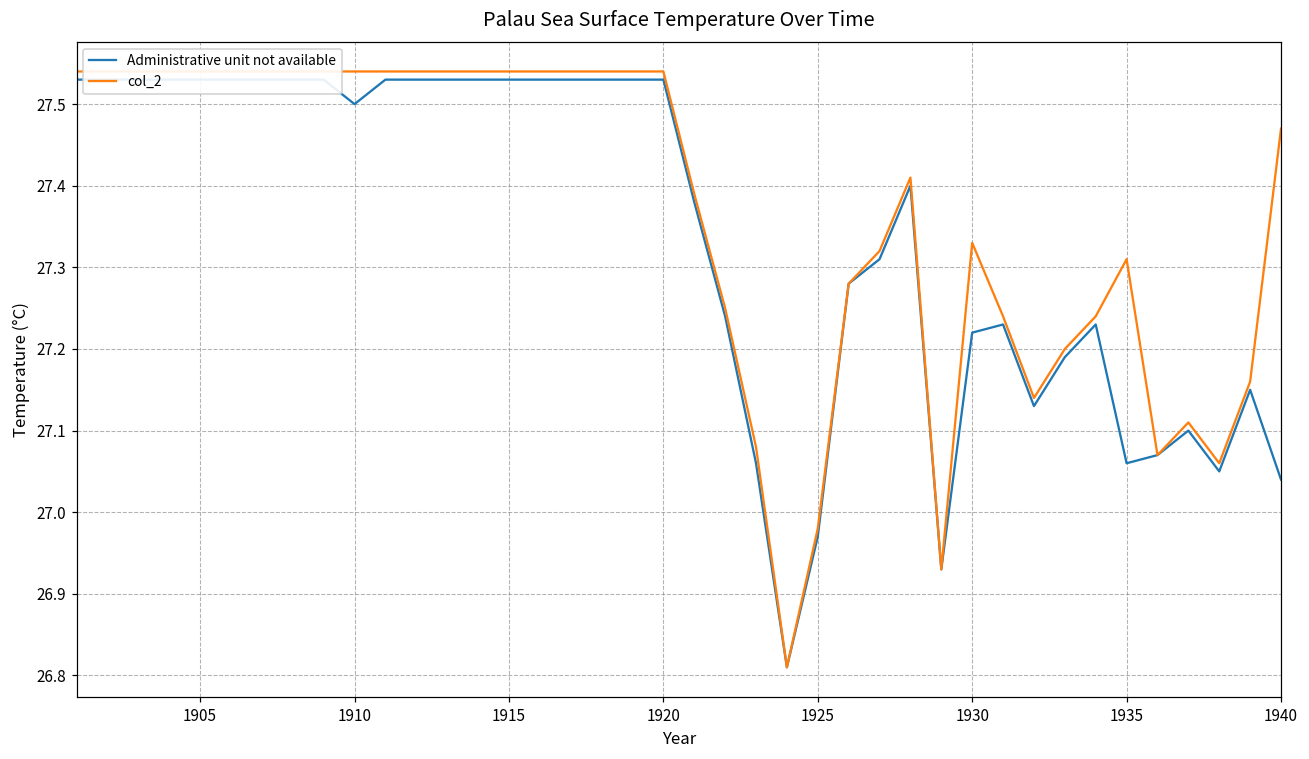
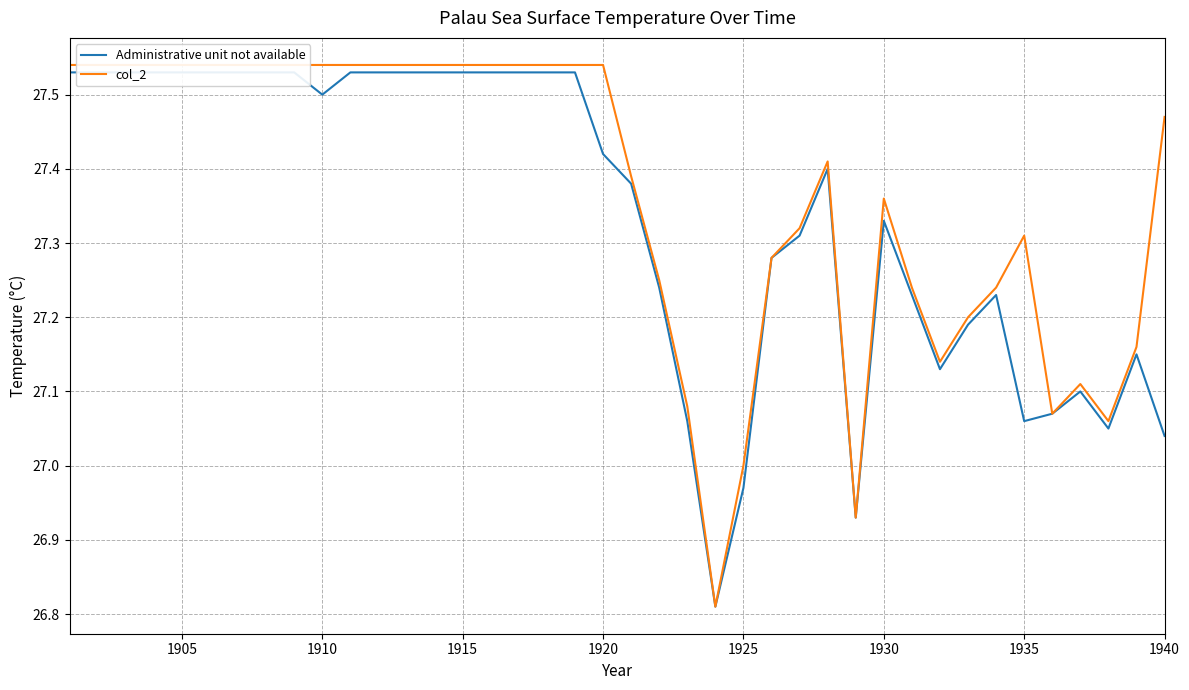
  {
    "Administrative unit not available": {
      "1910": 27.50,
      "1915": 27.53,
-     "1920": 27.53,
+     "1920": 27.42,
      "1925": 26.97,
-     "1930": 27.22,
+     "1930": 27.33,
      "1935": 27.06,
      "1940": 27.04
    },
    "col_2": {
      "1910": 27.54,
      "1915": 27.54,
      "1920": 27.54,
-     "1925": 26.98,
-     "1930": 27.33,
+     "1925": 27.00,
+     "1930": 27.36,
      "1935": 27.31,
      "1940": 27.47
    }
  }
